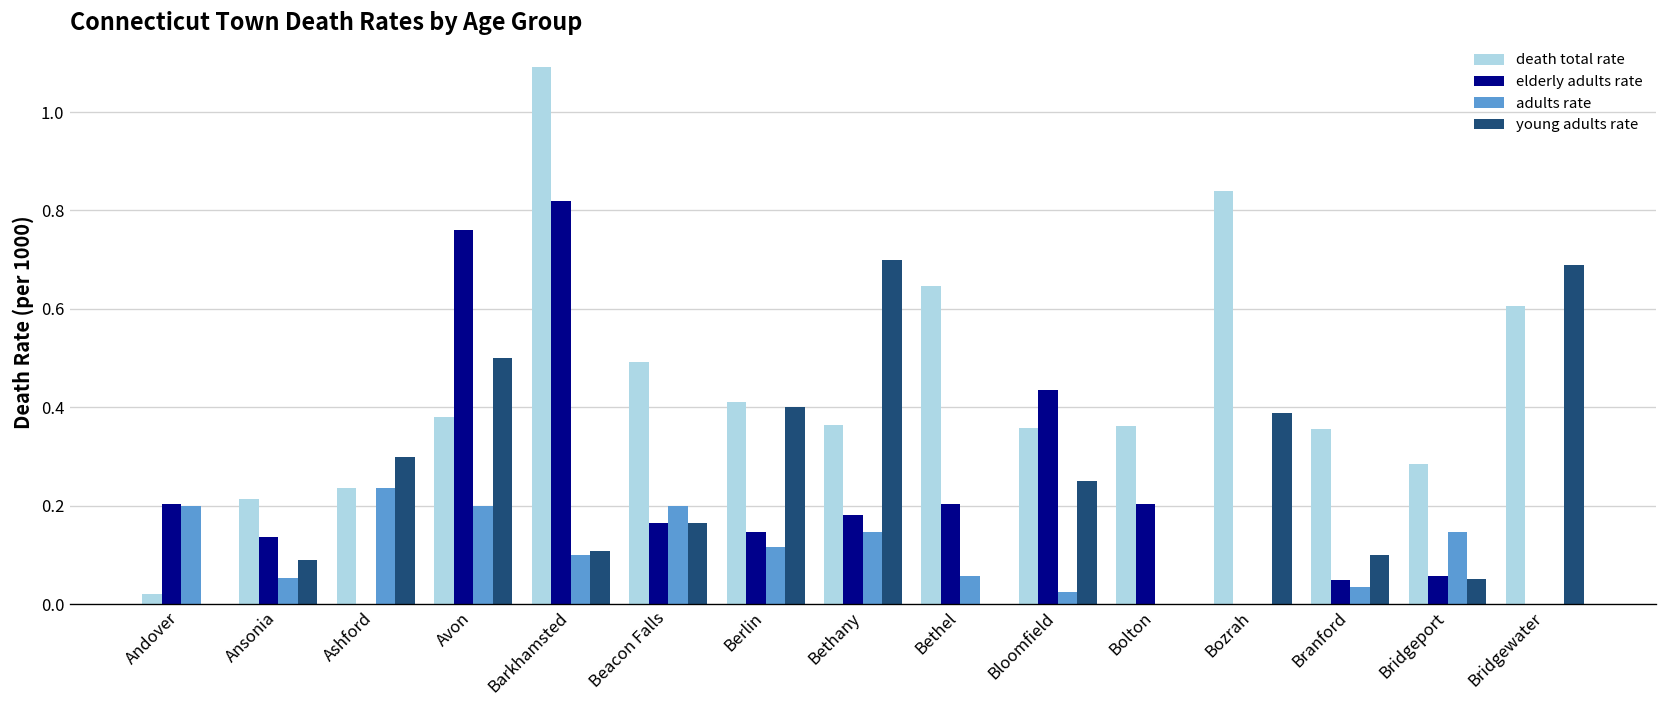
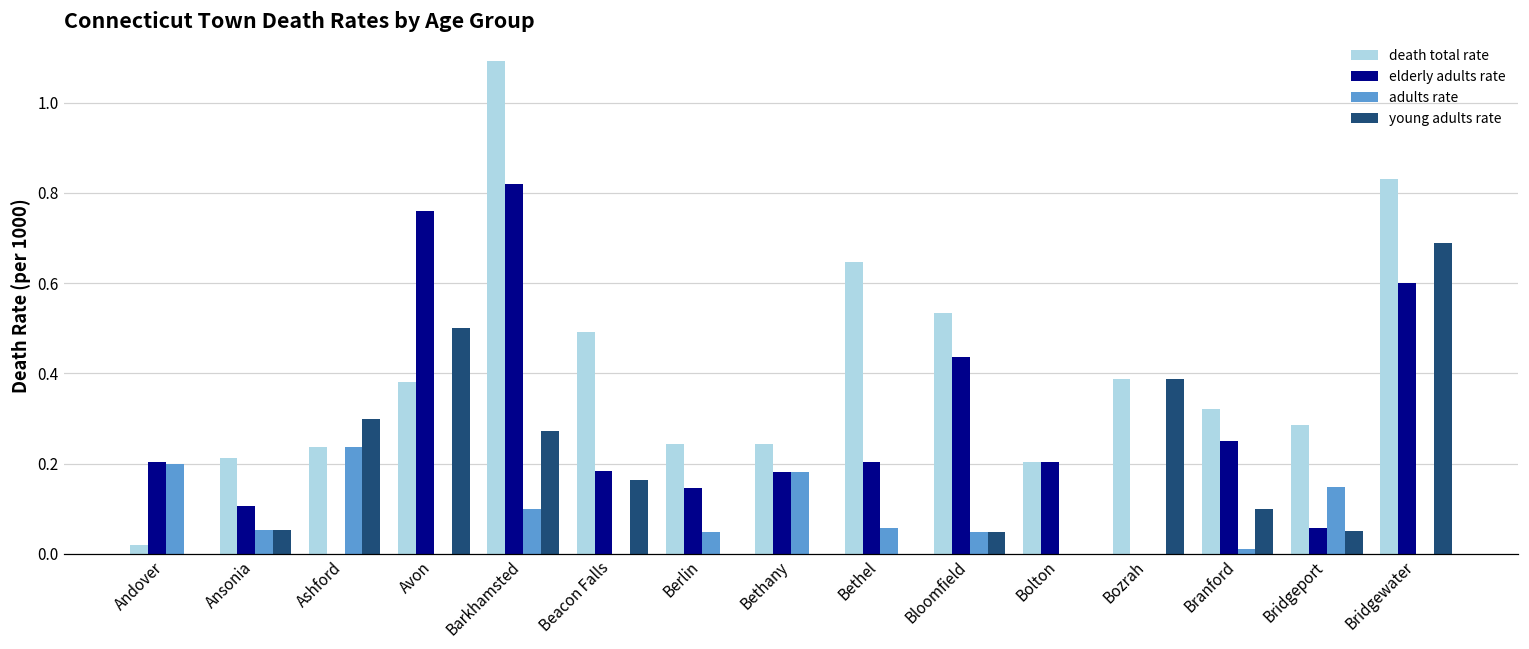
  {
    "death total rate": {
      "Andover": 0.02,
      "Ansonia": 0.21,
      "Ashford": 0.24,
      "Avon": 0.38,
      "Barkhamsted": 1.09,
      "Beacon Falls": 0.49,
-     "Berlin": 0.41,
-     "Bethany": 0.36,
+     "Berlin": 0.24,
+     "Bethany": 0.24,
      "Bethel": 0.65,
-     "Bloomfield": 0.36,
-     "Bolton": 0.36,
-     "Bozrah": 0.84,
-     "Branford": 0.36,
+     "Bloomfield": 0.53,
+     "Bolton": 0.20,
+     "Bozrah": 0.39,
+     "Branford": 0.32,
      "Bridgeport": 0.29,
-     "Bridgewater": 0.61
+     "Bridgewater": 0.83
    },
    "elderly adults rate": {
      "Andover": 0.20,
-     "Ansonia": 0.14,
+     "Ansonia": 0.11,
      "Ashford": 0.00,
      "Avon": 0.76,
      "Barkhamsted": 0.82,
-     "Beacon Falls": 0.16,
+     "Beacon Falls": 0.18,
      "Berlin": 0.15,
      "Bethany": 0.18,
      "Bethel": 0.20,
      "Bloomfield": 0.44,
      "Bolton": 0.20,
      "Bozrah": 0.00,
-     "Branford": 0.05,
+     "Branford": 0.25,
      "Bridgeport": 0.06,
-     "Bridgewater": 0.0
+     "Bridgewater": 0.6
    },
    "adults rate": {
      "Andover": 0.20,
      "Ansonia": 0.05,
      "Ashford": 0.24,
-     "Avon": 0.2,
+     "Avon": 0.0,
      "Barkhamsted": 0.10,
-     "Beacon Falls": 0.2,
-     "Berlin": 0.12,
-     "Bethany": 0.15,
+     "Beacon Falls": 0.0,
+     "Berlin": 0.05,
+     "Bethany": 0.18,
      "Bethel": 0.06,
-     "Bloomfield": 0.02,
+     "Bloomfield": 0.05,
      "Bolton": 0.00,
      "Bozrah": 0.00,
-     "Branford": 0.04,
+     "Branford": 0.01,
      "Bridgeport": 0.15,
      "Bridgewater": 0.00
    },
    "young adults rate": {
      "Andover": 0.00,
-     "Ansonia": 0.09,
+     "Ansonia": 0.05,
      "Ashford": 0.30,
      "Avon": 0.50,
-     "Barkhamsted": 0.11,
+     "Barkhamsted": 0.27,
      "Beacon Falls": 0.16,
-     "Berlin": 0.4,
-     "Bethany": 0.7,
+     "Berlin": 0.0,
+     "Bethany": 0.0,
      "Bethel": 0.00,
-     "Bloomfield": 0.25,
+     "Bloomfield": 0.05,
      "Bolton": 0.00,
      "Bozrah": 0.39,
      "Branford": 0.10,
      "Bridgeport": 0.05,
      "Bridgewater": 0.69
    }
  }
